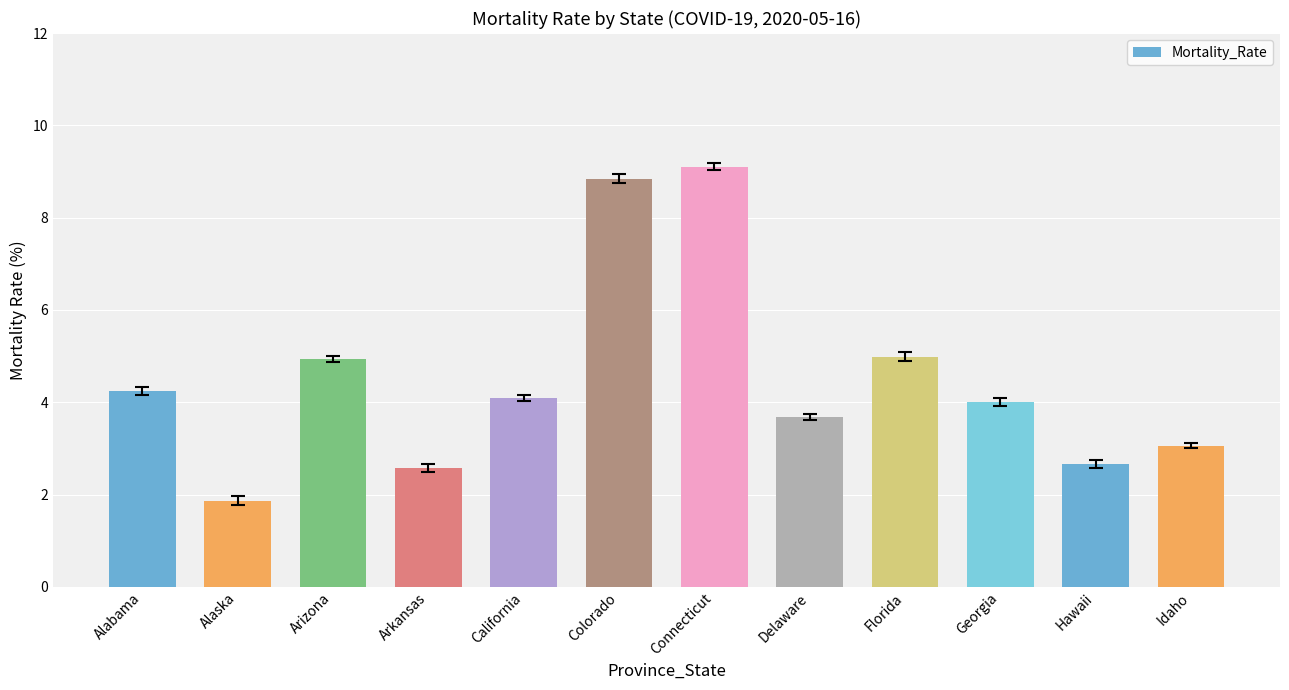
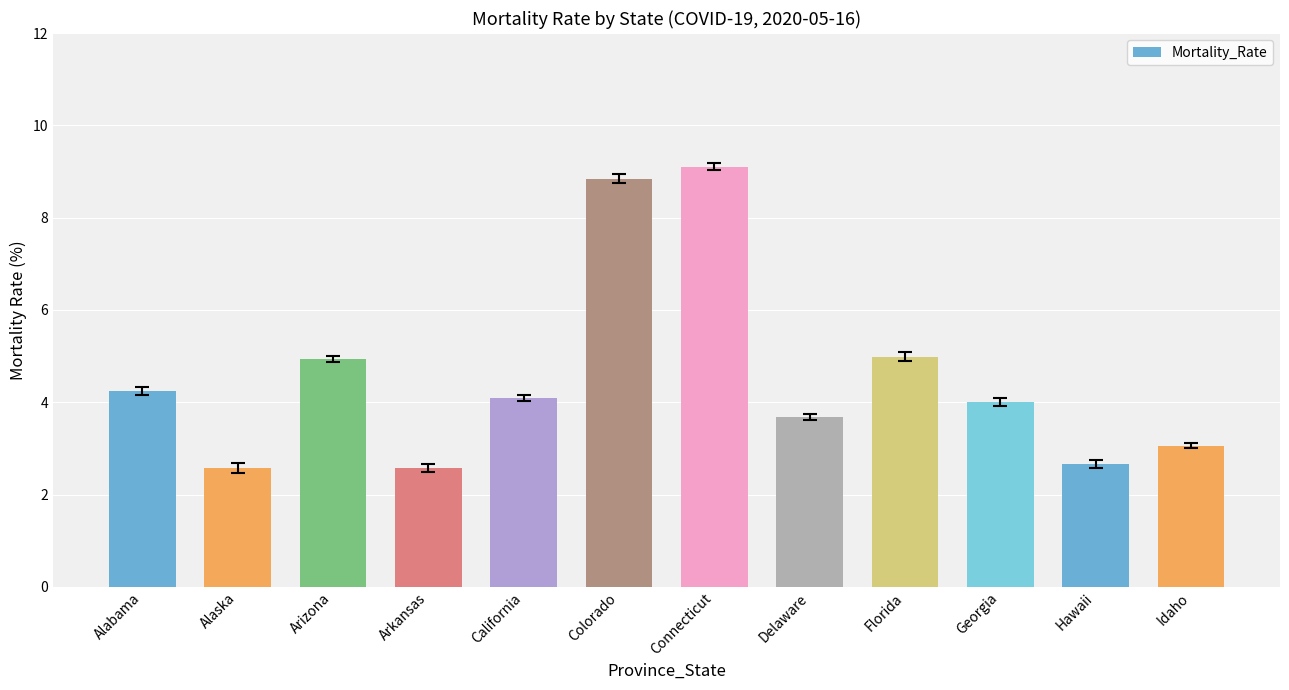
  {
    "Mortality_Rate": {
      "Alabama": 4.2,
-     "Alaska": 1.9,
+     "Alaska": 2.6,
      "Arizona": 4.9,
      "Arkansas": 2.6,
      "California": 4.1,
      "Colorado": 8.8,
      "Connecticut": 9.1,
      "Delaware": 3.7,
      "Florida": 5.0,
      "Georgia": 4.0,
      "Hawaii": 2.7,
      "Idaho": 3.1
    }
  }
